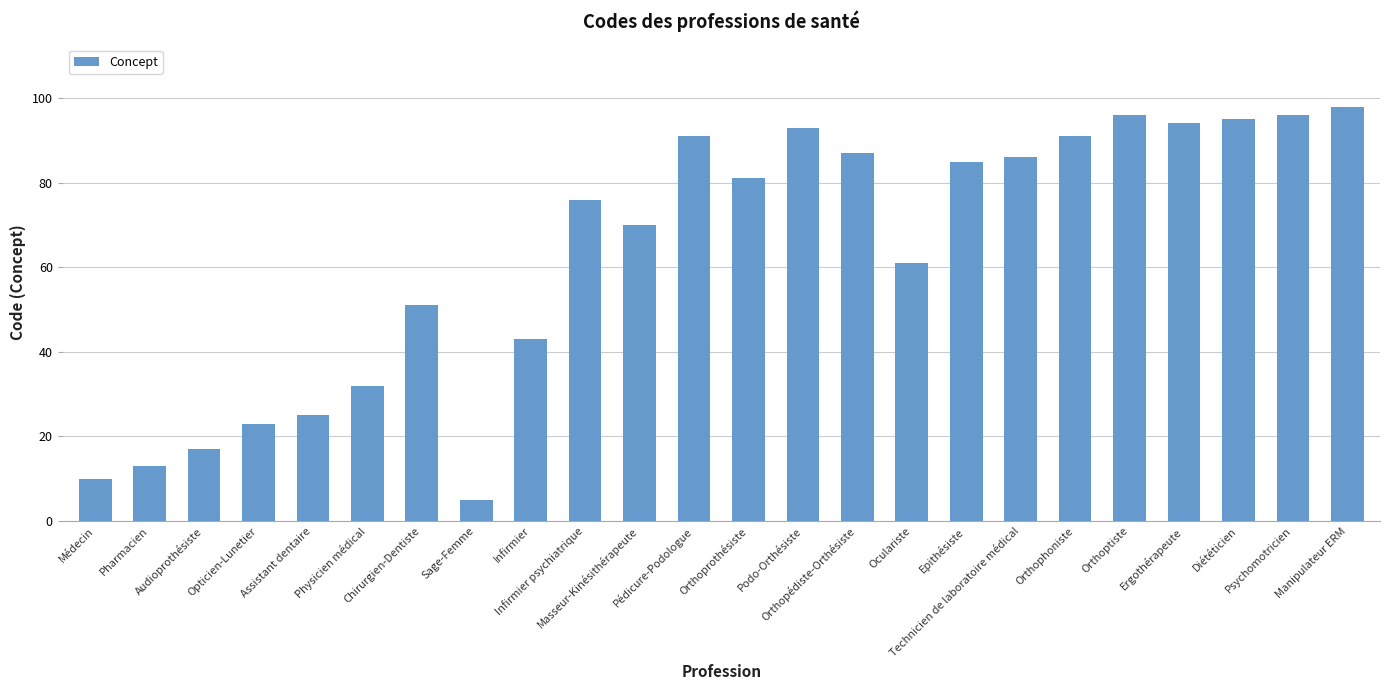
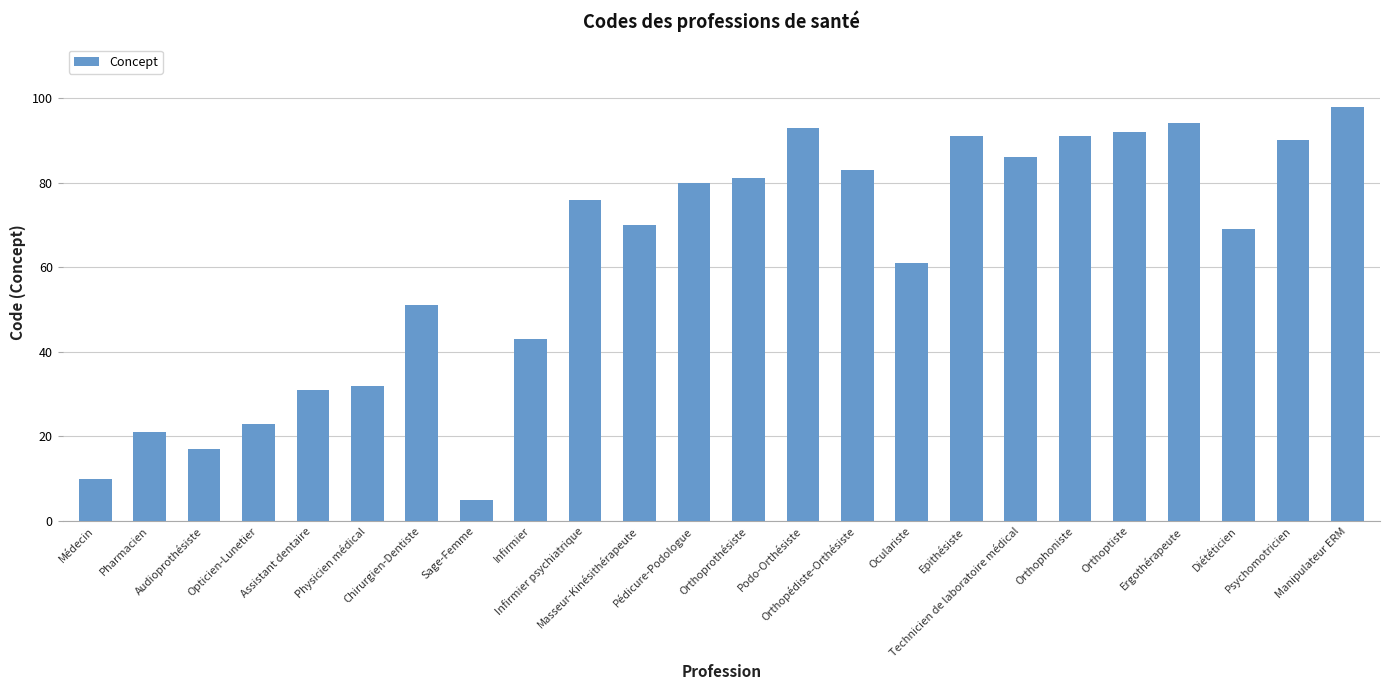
  {
    "Médecin": 10,
-   "Pharmacien": 13,
+   "Pharmacien": 21,
    "Audioprothésiste": 17,
    "Opticien-Lunetier": 23,
-   "Assistant dentaire": 25,
+   "Assistant dentaire": 31,
    "Physicien médical": 32,
    "Chirurgien-Dentiste": 51,
    "Sage-Femme": 5,
    "Infirmier": 43,
    "Infirmier psychiatrique": 76,
    "Masseur-Kinésithérapeute": 70,
-   "Pédicure-Podologue": 91,
+   "Pédicure-Podologue": 80,
    "Orthoprothésiste": 81,
    "Podo-Orthésiste": 93,
-   "Orthopédiste-Orthésiste": 87,
+   "Orthopédiste-Orthésiste": 83,
    "Oculariste": 61,
-   "Epithésiste": 85,
+   "Epithésiste": 91,
    "Technicien de laboratoire médical": 86,
    "Orthophoniste": 91,
-   "Orthoptiste": 96,
+   "Orthoptiste": 92,
    "Ergothérapeute": 94,
-   "Diététicien": 95,
-   "Psychomotricien": 96,
+   "Diététicien": 69,
+   "Psychomotricien": 90,
    "Manipulateur ERM": 98
  }
